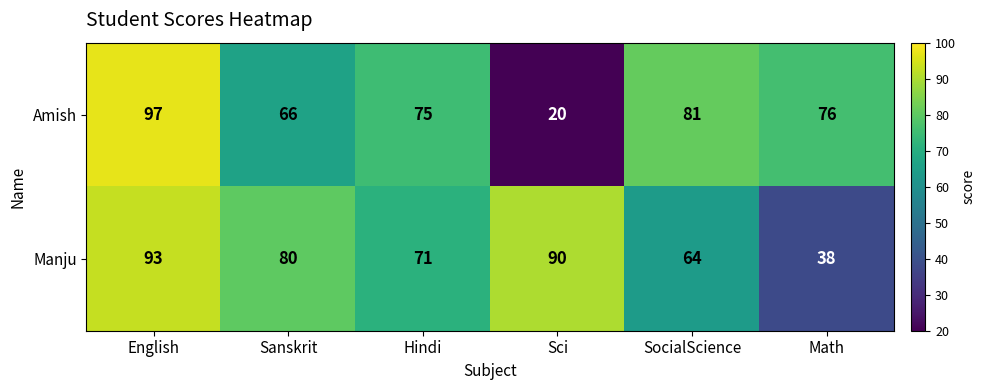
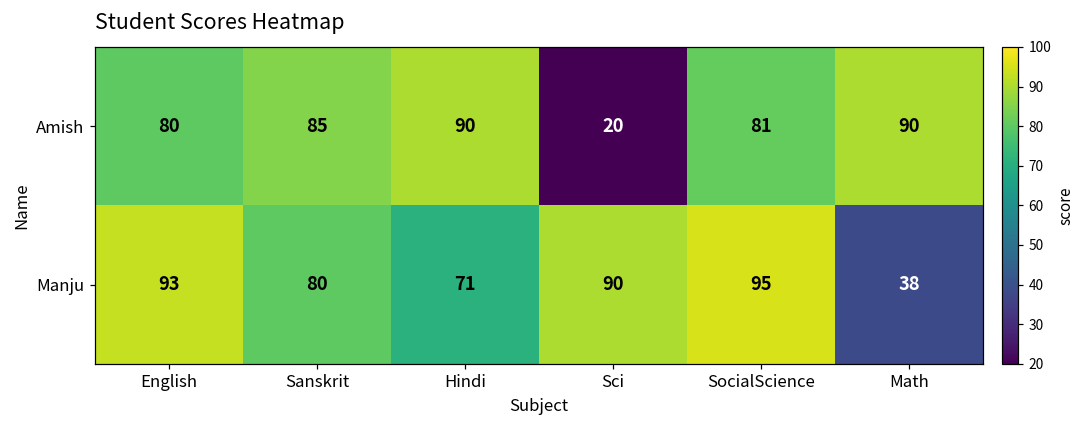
  {
    "Amish": {
-     "English": 97,
-     "Sanskrit": 66,
-     "Hindi": 75,
+     "English": 80,
+     "Sanskrit": 85,
+     "Hindi": 90,
      "Sci": 20,
      "SocialScience": 81,
-     "Math": 76
+     "Math": 90
    },
    "Manju": {
      "English": 93,
      "Sanskrit": 80,
      "Hindi": 71,
      "Sci": 90,
-     "SocialScience": 64,
+     "SocialScience": 95,
      "Math": 38
    }
  }
